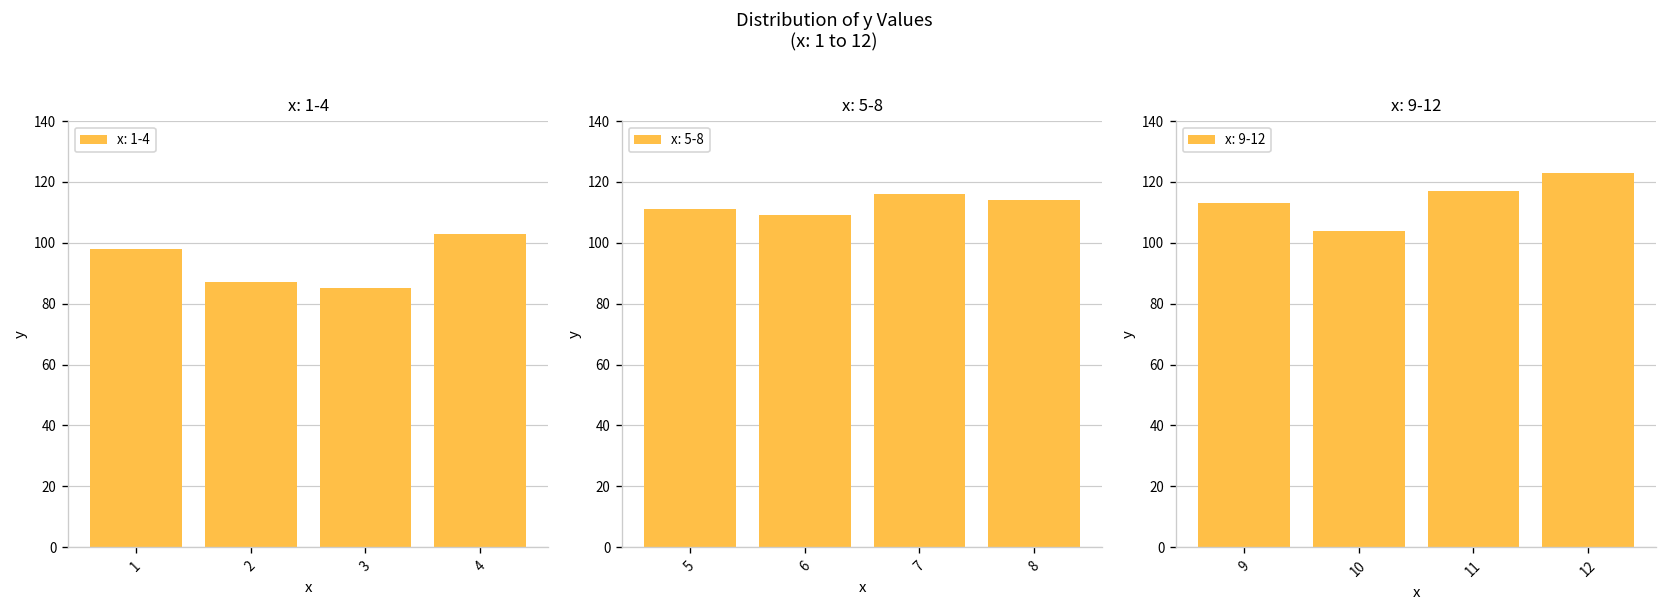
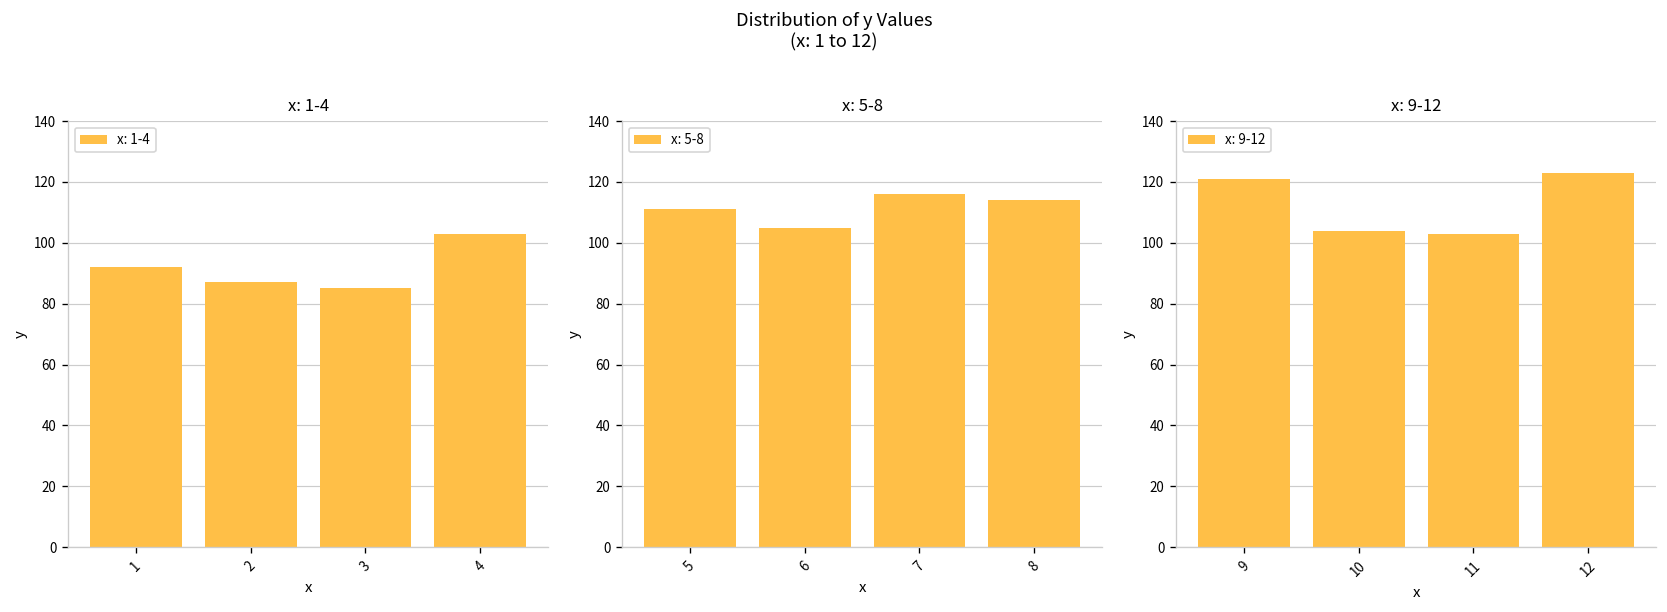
  {
    "x: 1-4": {
-     "1": 98,
+     "1": 92,
      "2": 87,
      "3": 85,
      "4": 103
    },
    "x: 5-8": {
      "5": 111,
-     "6": 109,
+     "6": 105,
      "7": 116,
      "8": 114
    },
    "x: 9-12": {
-     "9": 113,
+     "9": 121,
      "10": 104,
-     "11": 117,
+     "11": 103,
      "12": 123
    }
  }
